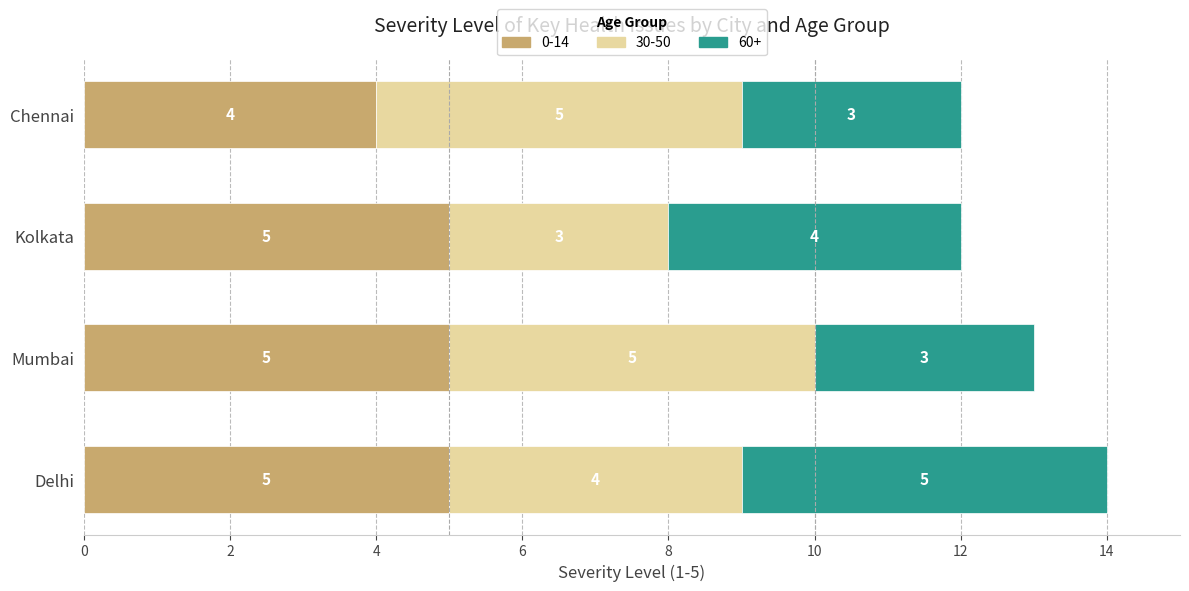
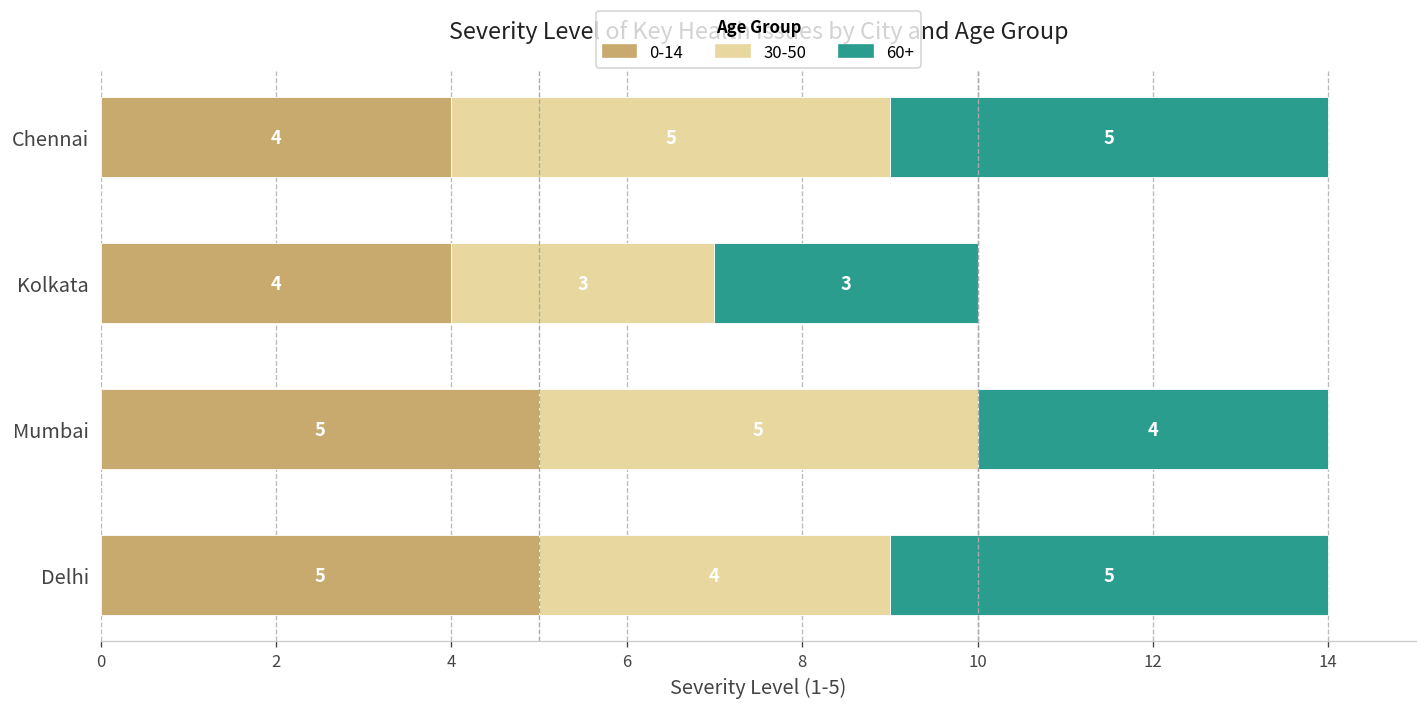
  {
    "0-14": {
      "Chennai": 4,
-     "Kolkata": 5,
+     "Kolkata": 4,
      "Mumbai": 5,
      "Delhi": 5
    },
    "30-50": {
      "Chennai": 5,
      "Kolkata": 3,
      "Mumbai": 5,
      "Delhi": 4
    },
    "60+": {
-     "Chennai": 3,
-     "Kolkata": 4,
-     "Mumbai": 3,
+     "Chennai": 5,
+     "Kolkata": 3,
+     "Mumbai": 4,
      "Delhi": 5
    }
  }
